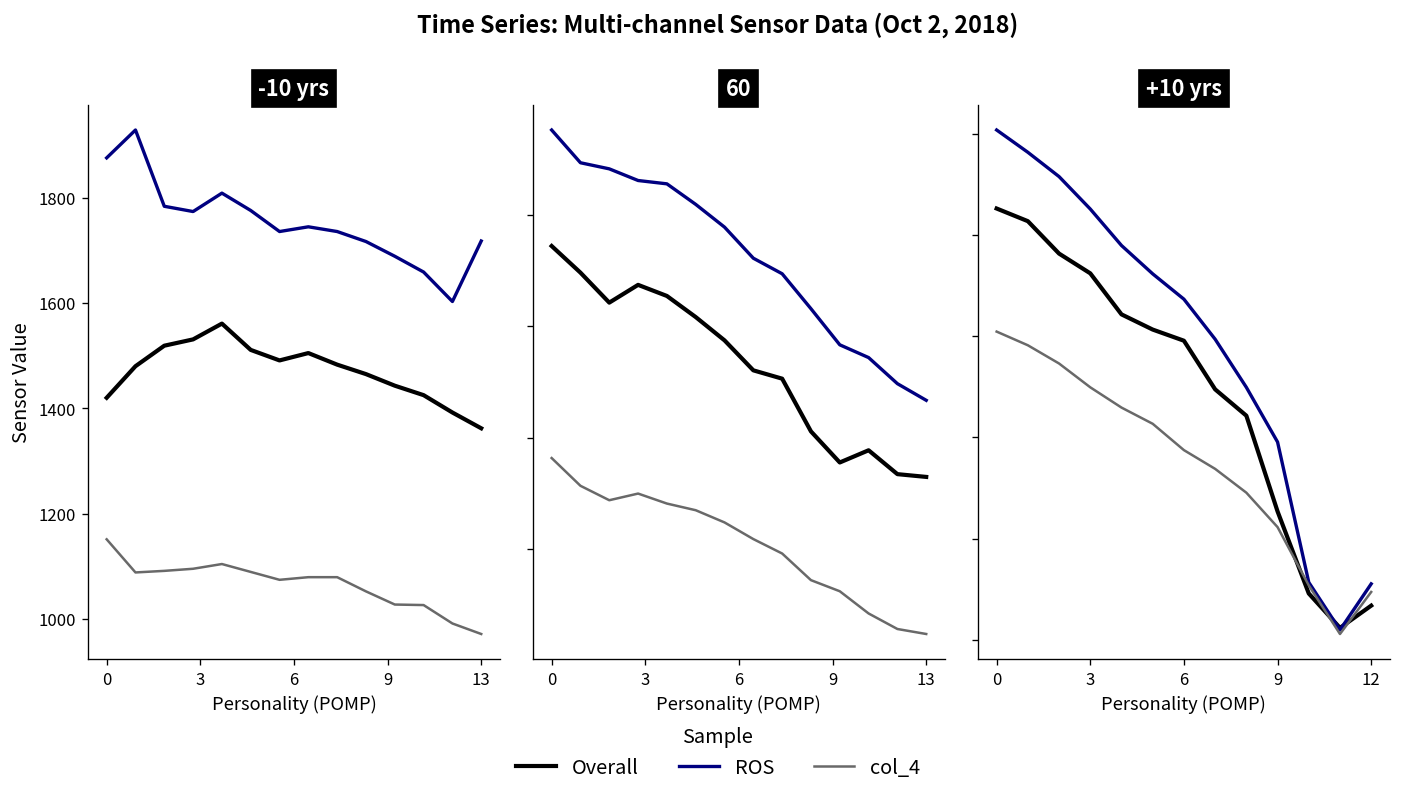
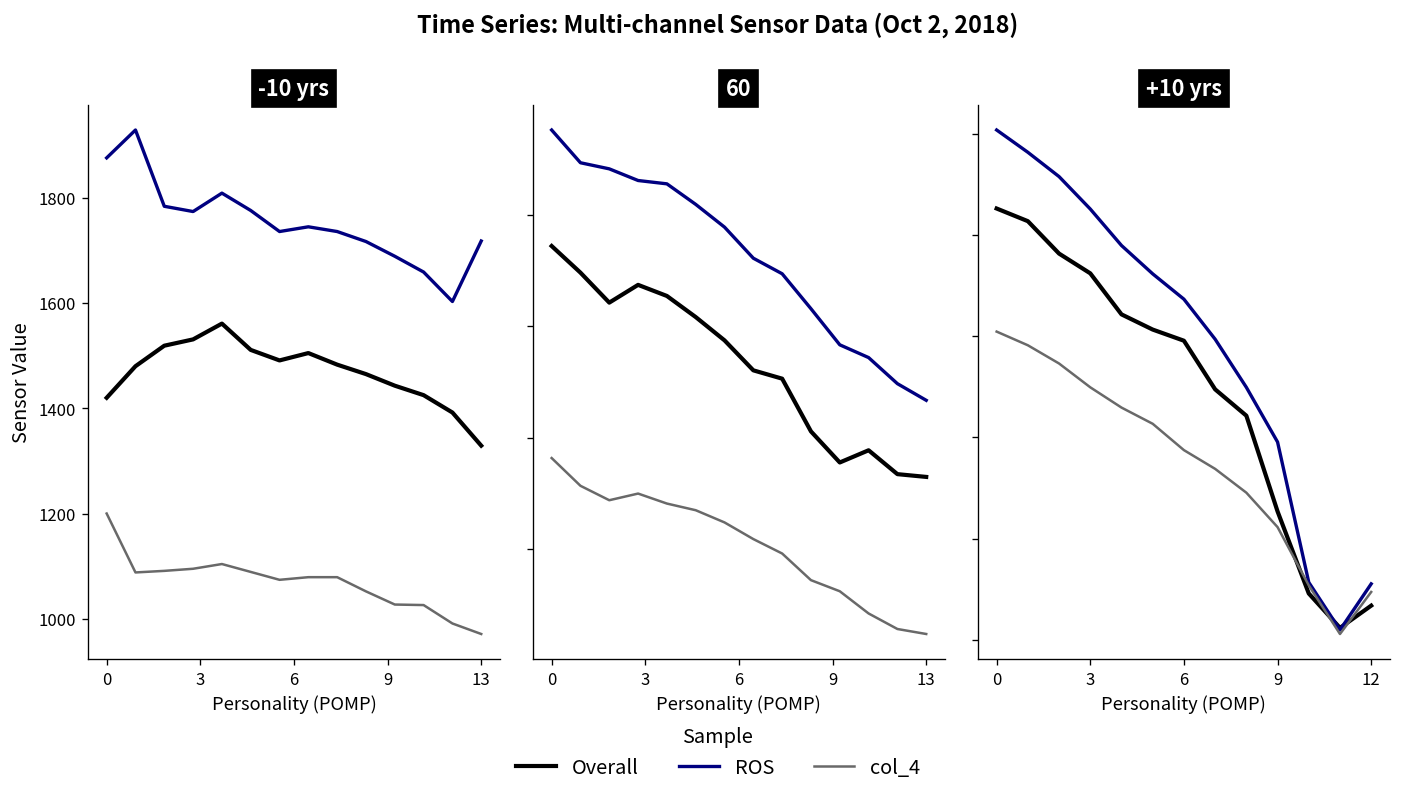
  {
    "-10 yrs": {
      "Overall": {
        "0": 1420,
-       "13": 1360
+       "13": 1330
      },
      "ROS": {
        "0": 1880,
        "13": 1720
      },
      "col_4": {
-       "0": 1150,
+       "0": 1200,
        "13": 970
      }
    }
  }
